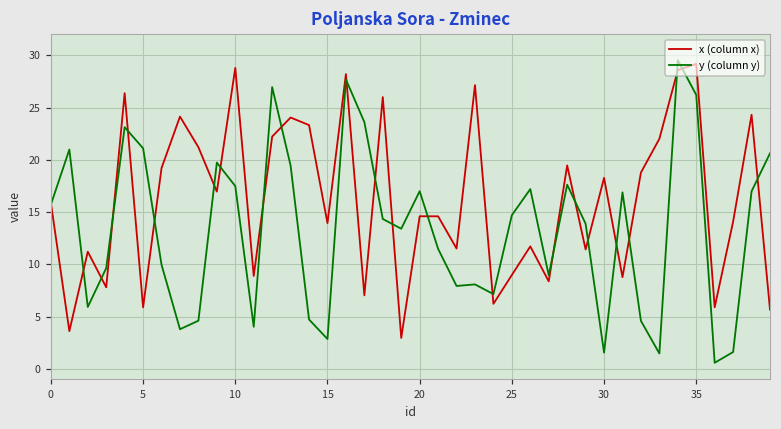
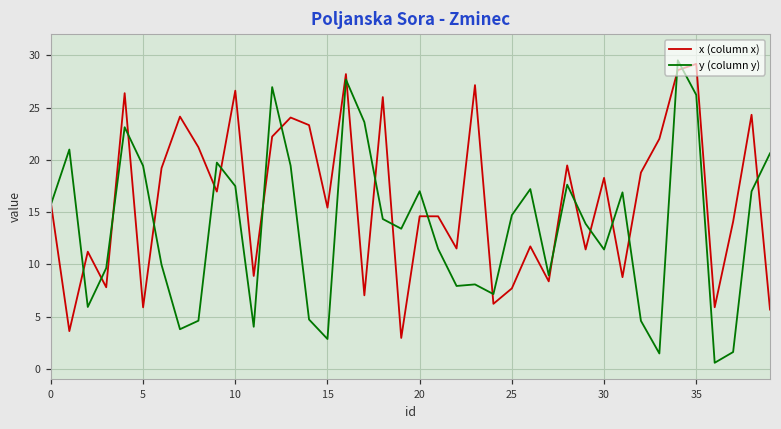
  {
    "x (column x)": {
      "5": 6,
-     "10": 29,
-     "15": 14,
+     "10": 27,
+     "15": 15,
      "20": 15,
-     "25": 9,
+     "25": 8,
      "30": 18
    },
    "y (column y)": {
-     "5": 21,
+     "5": 19,
      "10": 17,
      "15": 3,
      "20": 17,
      "25": 15,
-     "30": 2,
+     "30": 11,
      "35": 26
    }
  }
